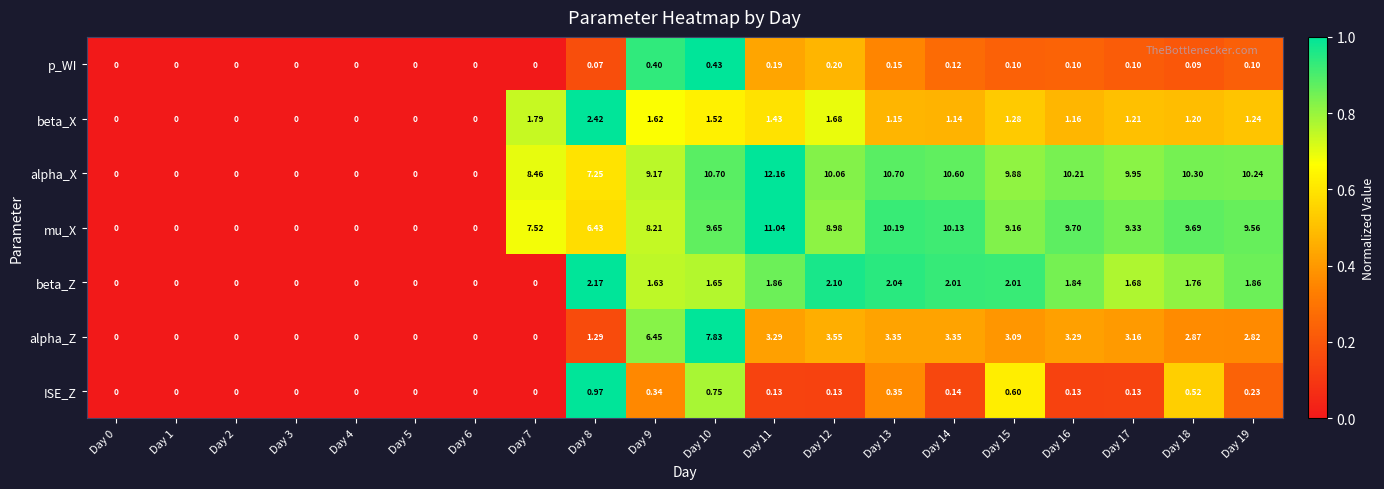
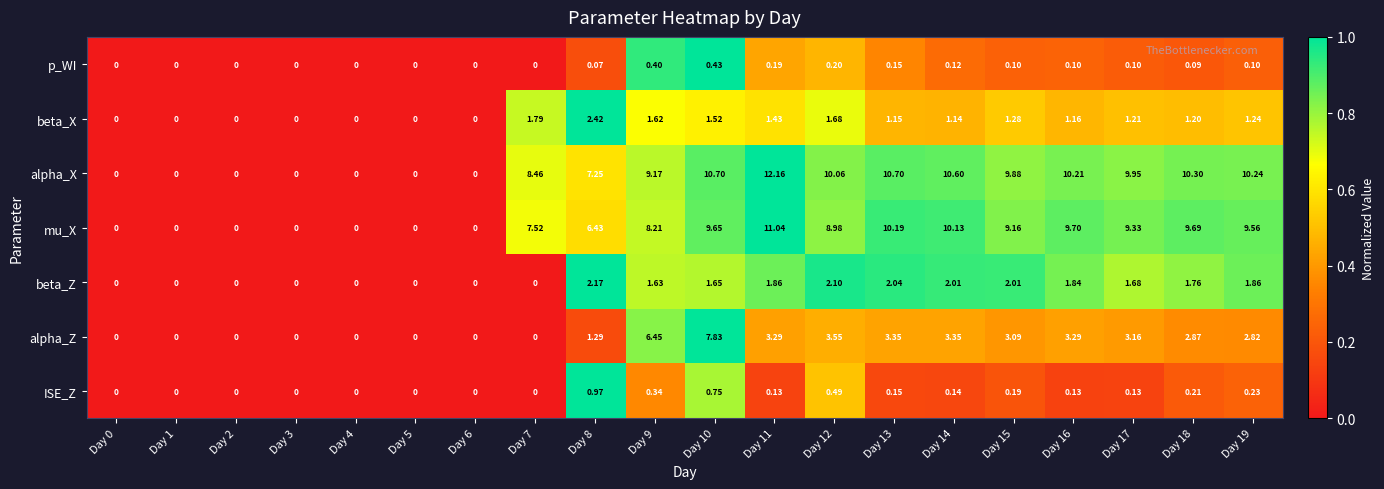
  {
    "p_WI": {
      "Day 0": 0,
      "Day 1": 0,
      "Day 2": 0,
      "Day 3": 0,
      "Day 4": 0,
      "Day 5": 0,
      "Day 6": 0,
      "Day 7": 0,
      "Day 8": 0.07,
      "Day 9": 0.40,
      "Day 10": 0.43,
      "Day 11": 0.19,
      "Day 12": 0.20,
      "Day 13": 0.15,
      "Day 14": 0.12,
      "Day 15": 0.10,
      "Day 16": 0.10,
      "Day 17": 0.10,
      "Day 19": 0.10
    },
    "beta_X": {
      "Day 0": 0,
      "Day 1": 0,
      "Day 2": 0,
      "Day 3": 0,
      "Day 4": 0,
      "Day 5": 0,
      "Day 6": 0,
      "Day 7": 1.79,
      "Day 8": 2.42,
      "Day 9": 1.62,
      "Day 10": 1.52,
      "Day 11": 1.43,
      "Day 12": 1.68,
      "Day 13": 1.15,
      "Day 14": 1.14,
      "Day 15": 1.28,
      "Day 16": 1.16,
      "Day 17": 1.21,
      "Day 18": 1.20,
      "Day 19": 1.24
    },
    "alpha_X": {
      "Day 0": 0,
      "Day 1": 0,
      "Day 2": 0,
      "Day 3": 0,
      "Day 4": 0,
      "Day 5": 0,
      "Day 6": 0,
      "Day 7": 8.46,
      "Day 8": 7.25,
      "Day 9": 9.17,
      "Day 10": 10.70,
      "Day 11": 12.16,
      "Day 12": 10.06,
      "Day 13": 10.70,
      "Day 14": 10.60,
      "Day 15": 9.88,
      "Day 16": 10.21,
      "Day 17": 9.95,
      "Day 18": 10.30,
      "Day 19": 10.24
    },
    "mu_X": {
      "Day 0": 0,
      "Day 1": 0,
      "Day 2": 0,
      "Day 3": 0,
      "Day 4": 0,
      "Day 5": 0,
      "Day 6": 0,
      "Day 7": 7.52,
      "Day 8": 6.43,
      "Day 9": 8.21,
      "Day 10": 9.65,
      "Day 11": 11.04,
      "Day 12": 8.98,
      "Day 13": 10.19,
      "Day 14": 10.13,
      "Day 15": 9.16,
      "Day 16": 9.70,
      "Day 17": 9.33,
      "Day 18": 9.69,
      "Day 19": 9.56
    },
    "beta_Z": {
      "Day 0": 0,
      "Day 1": 0,
      "Day 2": 0,
      "Day 3": 0,
      "Day 4": 0,
      "Day 5": 0,
      "Day 6": 0,
      "Day 7": 0,
      "Day 8": 2.17,
      "Day 9": 1.63,
      "Day 10": 1.65,
      "Day 11": 1.86,
      "Day 12": 2.10,
      "Day 13": 2.04,
      "Day 14": 2.01,
      "Day 15": 2.01,
      "Day 16": 1.84,
      "Day 17": 1.68,
      "Day 18": 1.76,
      "Day 19": 1.86
    },
    "alpha_Z": {
      "Day 0": 0,
      "Day 1": 0,
      "Day 2": 0,
      "Day 3": 0,
      "Day 4": 0,
      "Day 5": 0,
      "Day 6": 0,
      "Day 7": 0,
      "Day 8": 1.29,
      "Day 9": 6.45,
      "Day 10": 7.83,
      "Day 11": 3.29,
      "Day 12": 3.55,
      "Day 13": 3.35,
      "Day 14": 3.35,
      "Day 15": 3.09,
      "Day 16": 3.29,
      "Day 17": 3.16,
      "Day 18": 2.87,
      "Day 19": 2.82
    },
    "ISE_Z": {
      "Day 0": 0,
      "Day 1": 0,
      "Day 2": 0,
      "Day 3": 0,
      "Day 4": 0,
      "Day 5": 0,
      "Day 6": 0,
      "Day 7": 0,
      "Day 8": 0.97,
      "Day 9": 0.34,
      "Day 10": 0.75,
      "Day 11": 0.13,
-     "Day 12": 0.13,
-     "Day 13": 0.35,
+     "Day 12": 0.49,
+     "Day 13": 0.15,
      "Day 14": 0.14,
-     "Day 15": 0.60,
+     "Day 15": 0.19,
      "Day 16": 0.13,
      "Day 17": 0.13,
-     "Day 18": 0.52,
+     "Day 18": 0.21,
      "Day 19": 0.23
    }
  }
